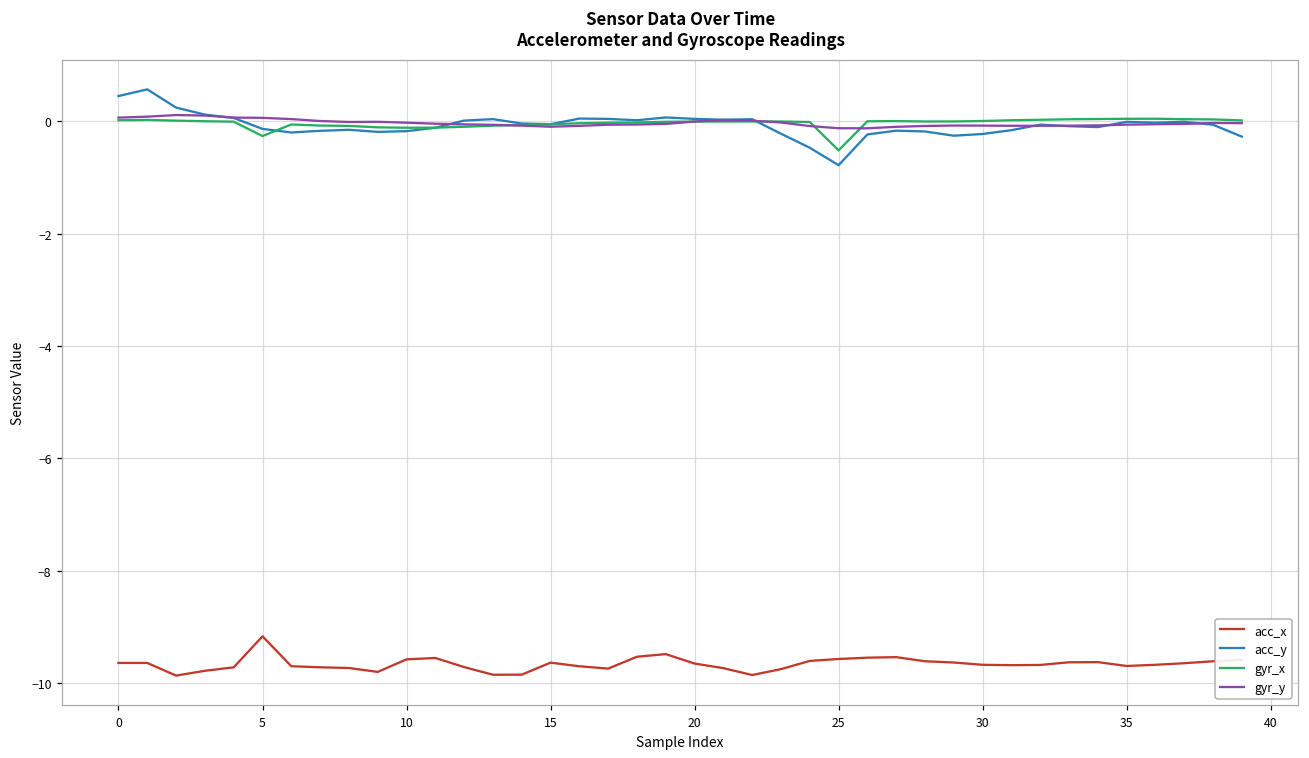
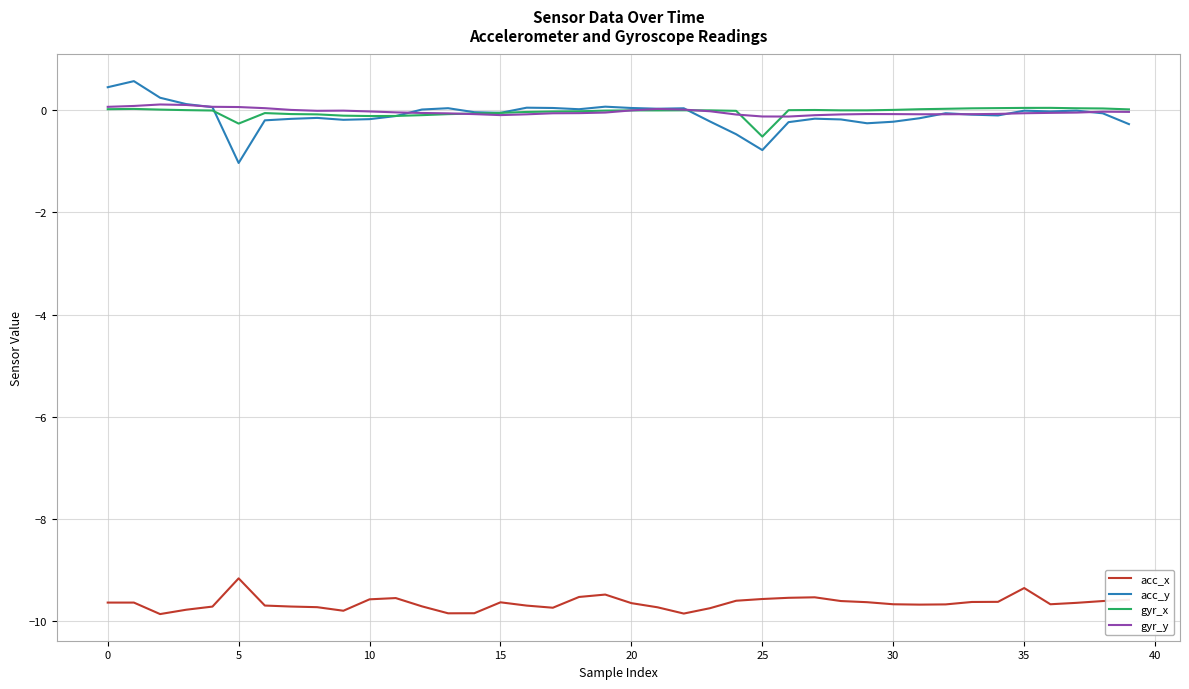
  {
    "acc_x": {
      "0": -9.6,
      "5": -9.2,
      "10": -9.6,
      "15": -9.6,
      "20": -9.7,
      "25": -9.6,
      "30": -9.7,
-     "35": -9.7
+     "35": -9.4
    },
    "acc_y": {
      "0": 0.5,
-     "5": -0.1,
+     "5": -1.0,
      "10": -0.2,
      "25": -0.8,
      "30": -0.2
    },
    "gyr_x": {
      "5": -0.3,
      "10": -0.1,
      "25": -0.5,
      "30": 0.0,
      "35": 0.0
    },
    "gyr_y": {
      "5": 0.1,
      "10": 0.0,
      "25": -0.1,
      "30": -0.1
    }
  }
